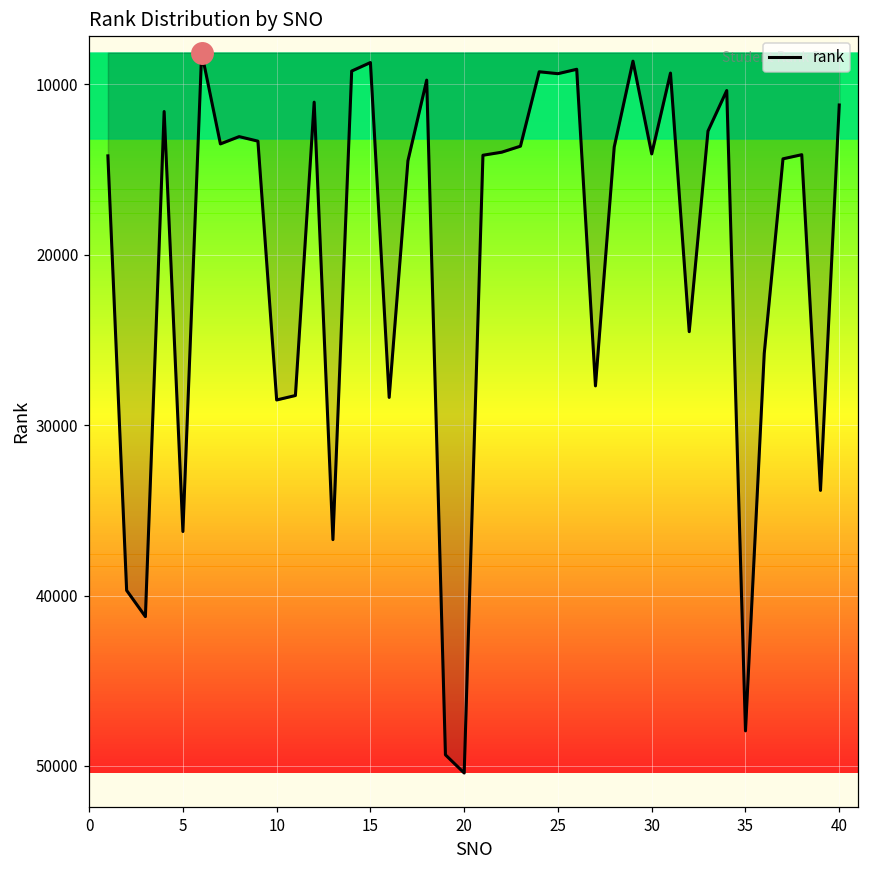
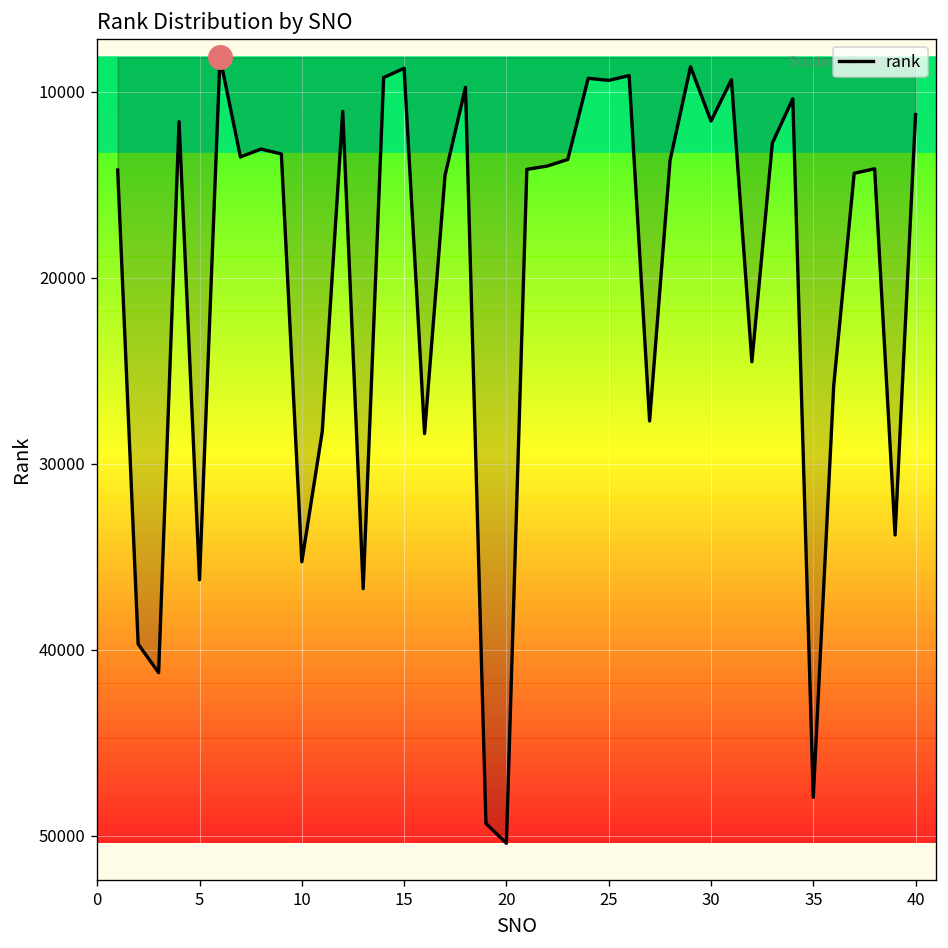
  {
    "rank": {
      "5": 36200,
-     "10": 28500,
+     "10": 35300,
      "15": 8700,
      "20": 50400,
      "25": 9400,
-     "30": 14100,
+     "30": 11600,
      "35": 47900,
      "40": 11200
    }
  }
